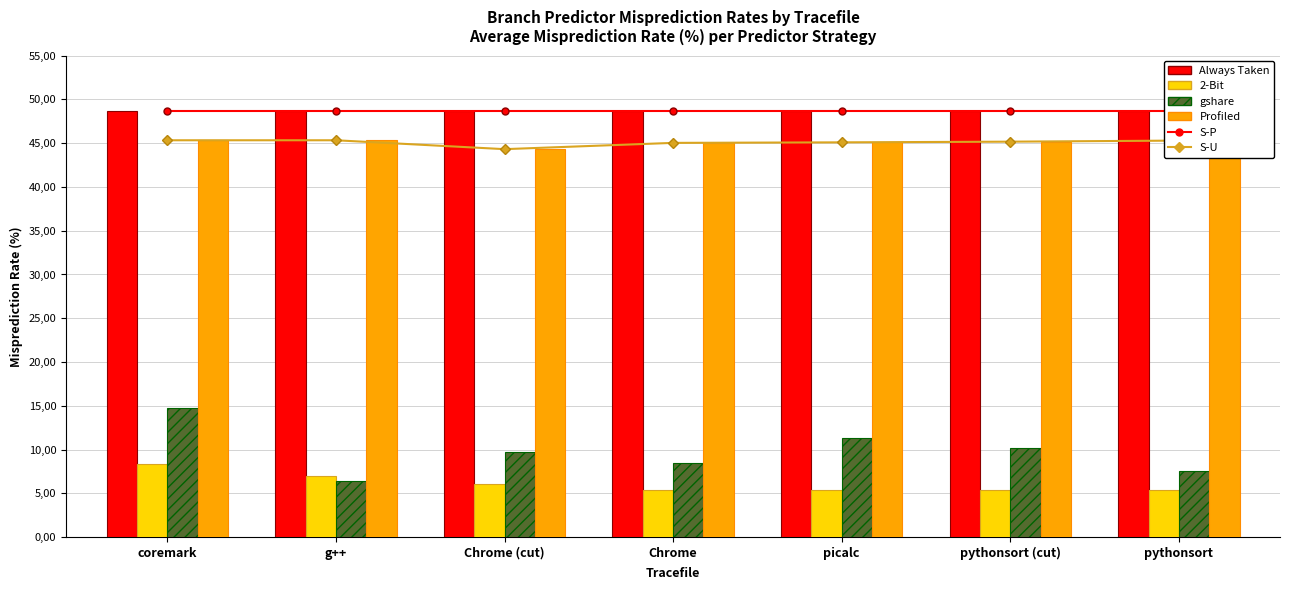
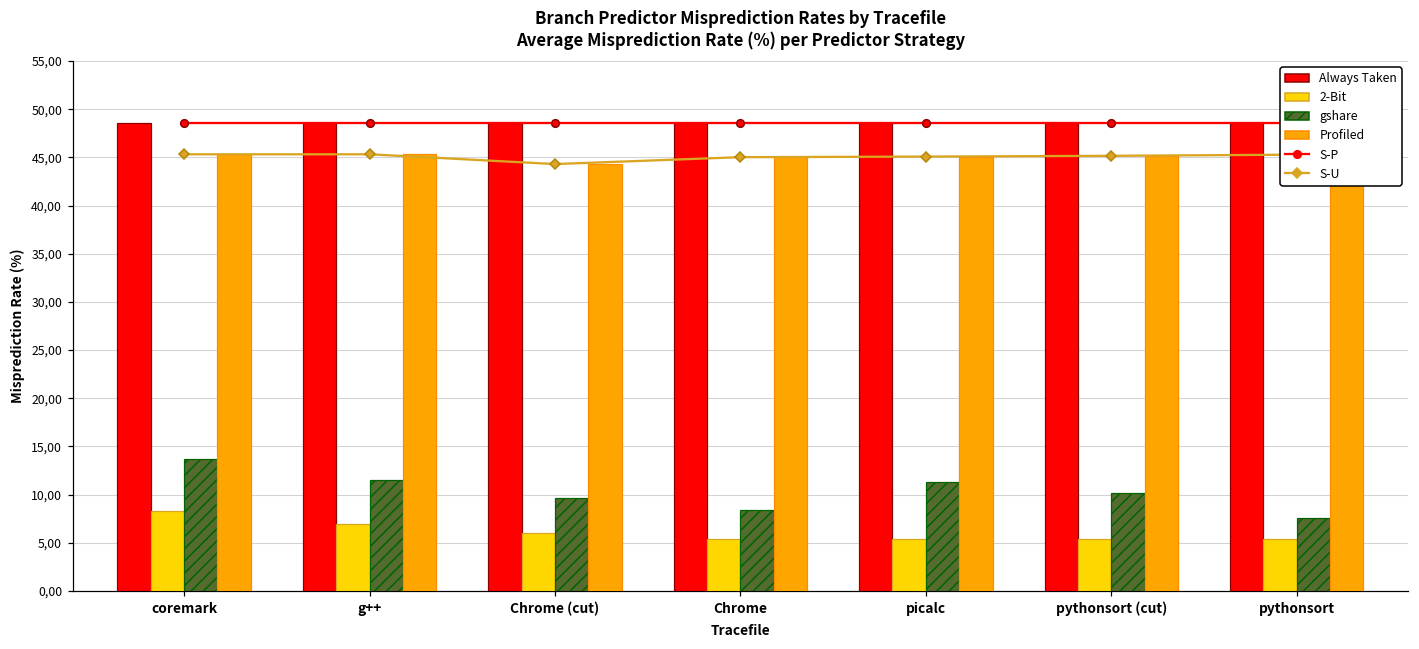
  {
    "gshare": {
-     "coremark": 1500,
-     "g++": 600,
+     "coremark": 1400,
+     "g++": 1100,
      "Chrome (cut)": 1000,
      "Chrome": 800,
      "picalc": 1100,
      "pythonsort (cut)": 1000,
      "pythonsort": 800
    }
  }
